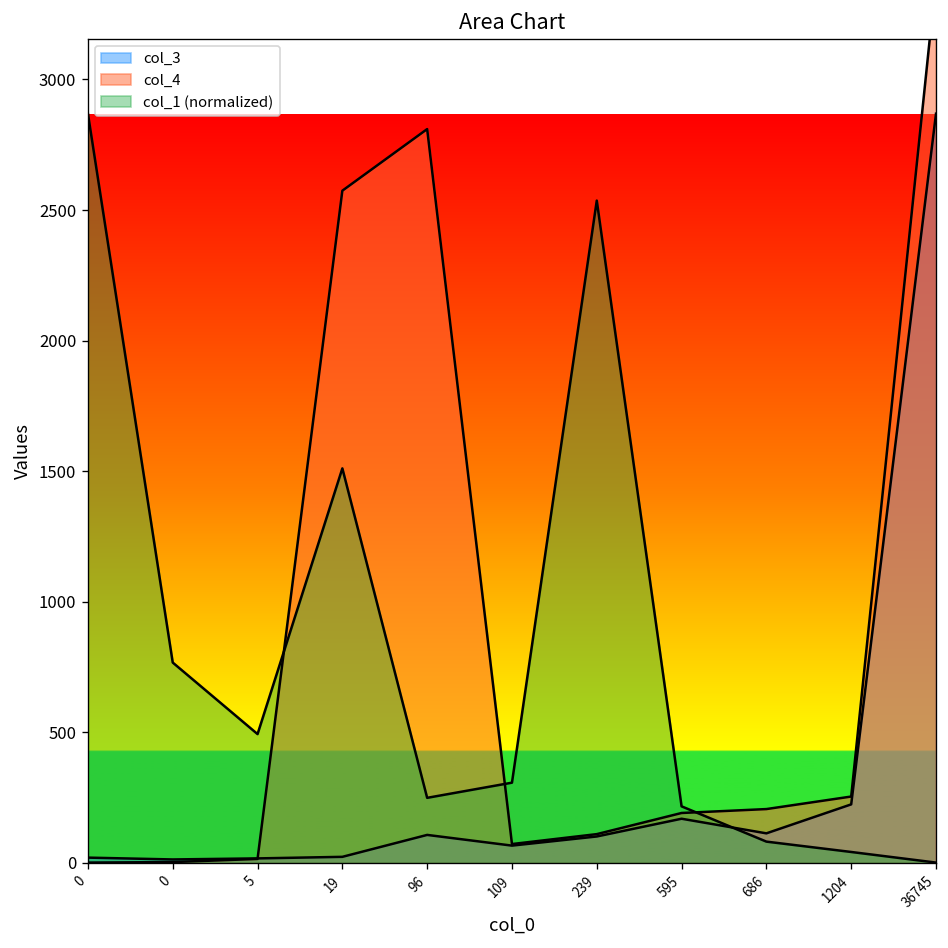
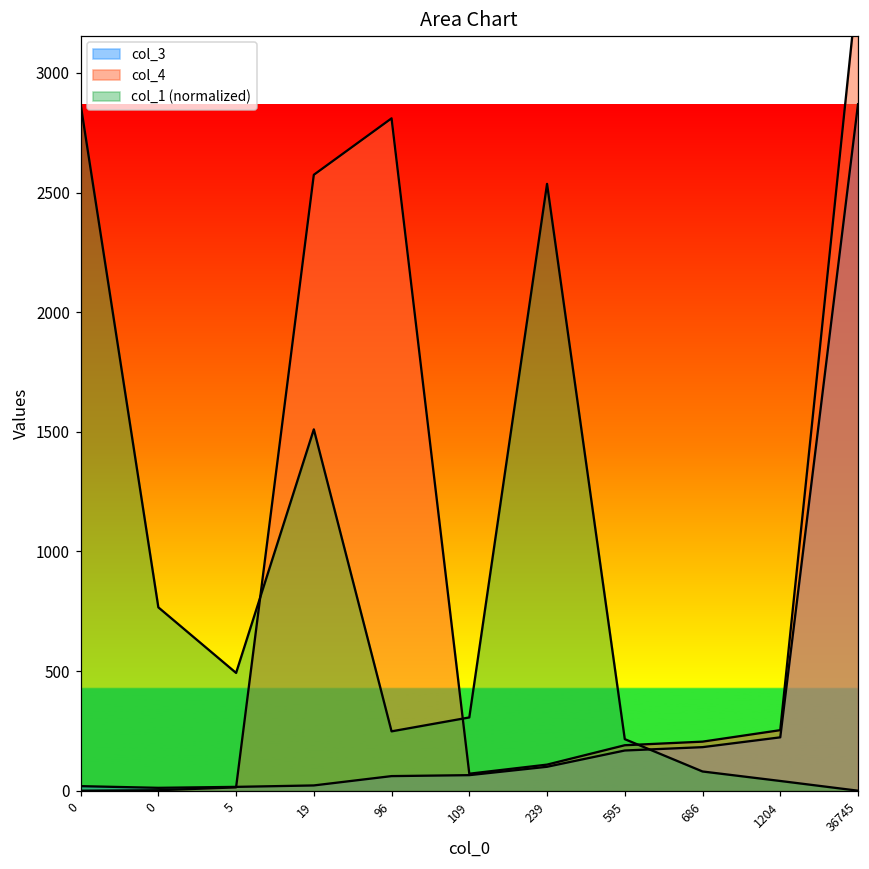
  {
    "col_3": {
      "19": 20,
-     "96": 110,
+     "96": 60,
      "595": 170,
-     "686": 110,
+     "686": 180,
      "1204": 220,
      "36745": 2870
    },
    "col_4": {
      "19": 2570,
      "96": 2810,
      "595": 190,
      "686": 210,
      "1204": 250
    },
    "col_1 (normalized)": {
      "5": 490,
      "19": 1510,
      "96": 250,
      "109": 310,
      "239": 2540,
      "595": 220,
      "686": 80,
      "1204": 40,
      "36745": 0
    }
  }
